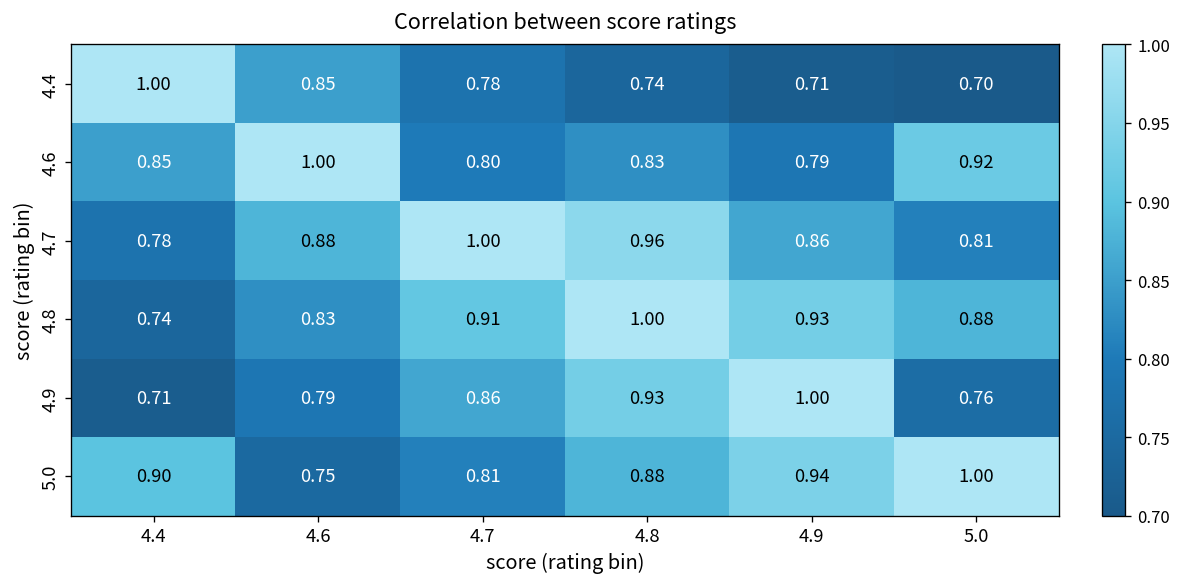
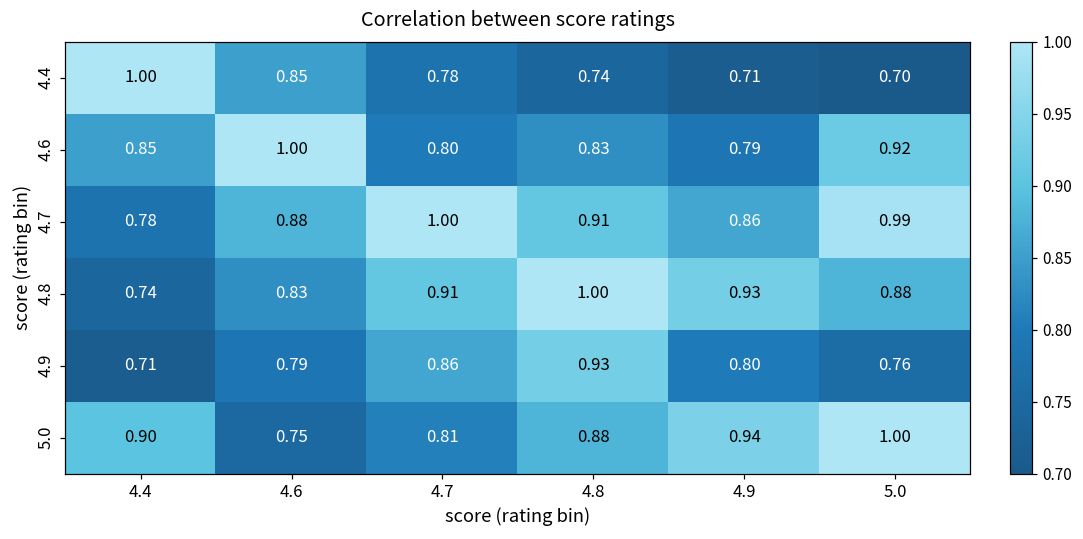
  {
    "4.4": {
      "4.4": 1.00,
      "4.6": 0.85,
      "4.7": 0.78,
      "4.8": 0.74,
      "4.9": 0.71,
      "5.0": 0.70
    },
    "4.6": {
      "4.4": 0.85,
      "4.6": 1.00,
      "4.7": 0.80,
      "4.8": 0.83,
      "4.9": 0.79,
      "5.0": 0.92
    },
    "4.7": {
      "4.4": 0.78,
      "4.6": 0.88,
      "4.7": 1.00,
-     "4.8": 0.96,
+     "4.8": 0.91,
      "4.9": 0.86,
-     "5.0": 0.81
+     "5.0": 0.99
    },
    "4.8": {
      "4.4": 0.74,
      "4.6": 0.83,
      "4.7": 0.91,
      "4.8": 1.00,
      "4.9": 0.93,
      "5.0": 0.88
    },
    "4.9": {
      "4.4": 0.71,
      "4.6": 0.79,
      "4.7": 0.86,
      "4.8": 0.93,
-     "4.9": 1.00,
+     "4.9": 0.80,
      "5.0": 0.76
    },
    "5.0": {
      "4.4": 0.90,
      "4.6": 0.75,
      "4.7": 0.81,
      "4.8": 0.88,
      "4.9": 0.94,
      "5.0": 1.00
    }
  }
